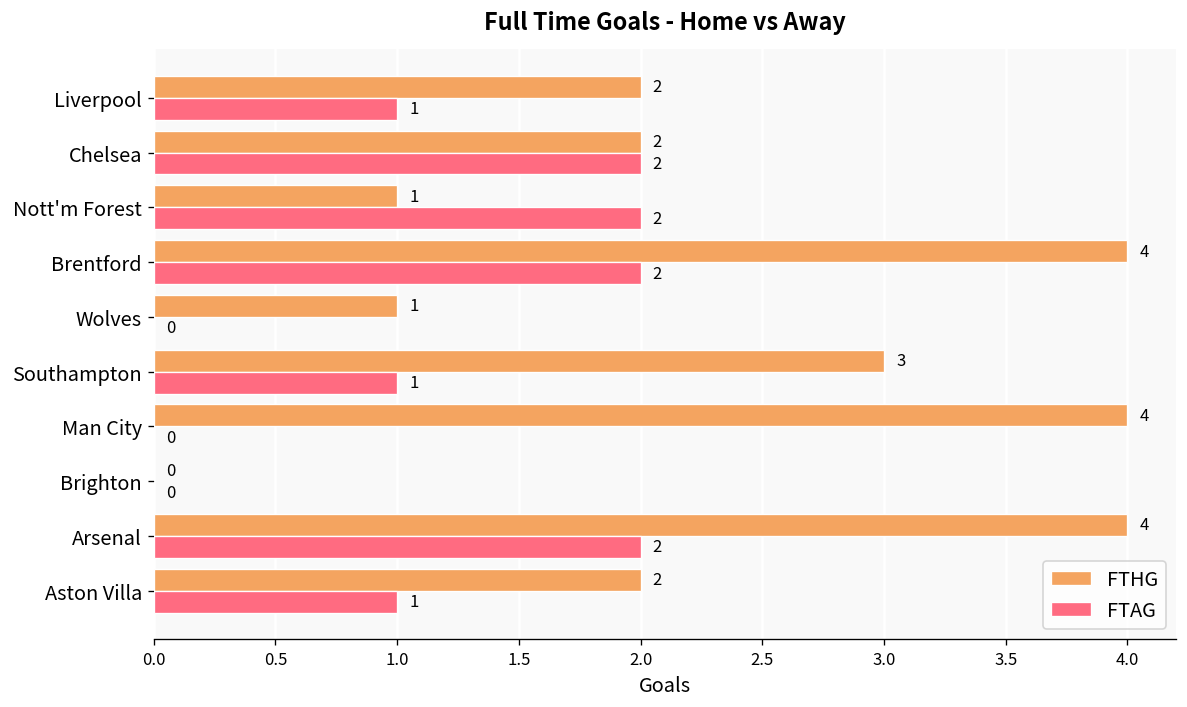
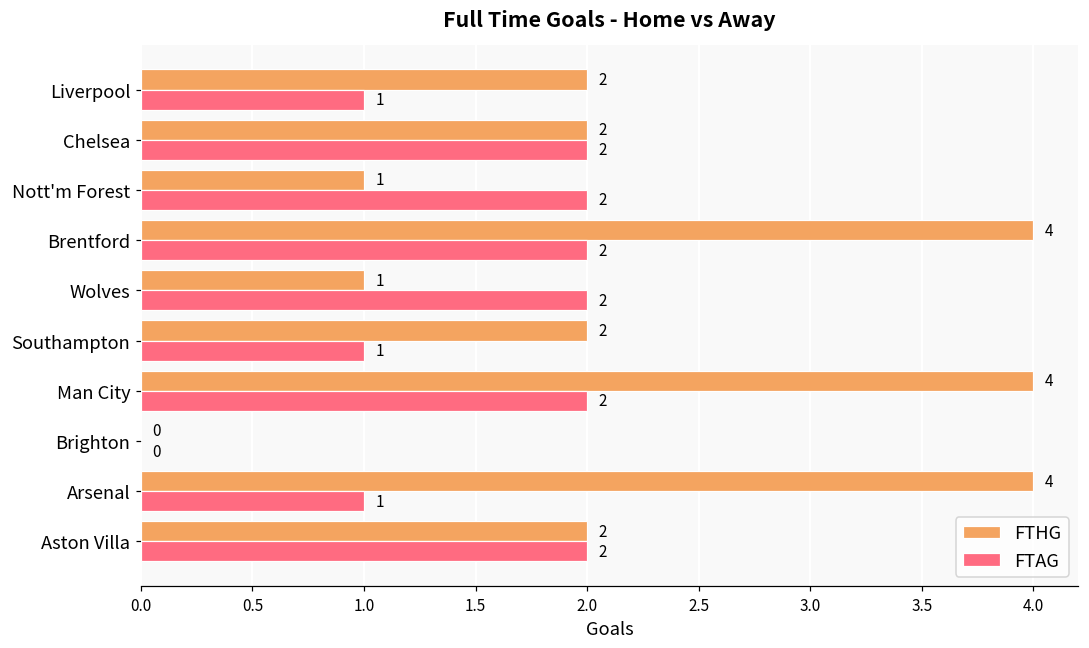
  {
    "FTHG": {
      "Liverpool": 2,
      "Chelsea": 2,
      "Nott'm Forest": 1,
      "Brentford": 4,
      "Wolves": 1,
-     "Southampton": 3,
+     "Southampton": 2,
      "Man City": 4,
      "Brighton": 0,
      "Arsenal": 4,
      "Aston Villa": 2
    },
    "FTAG": {
      "Liverpool": 1,
      "Chelsea": 2,
      "Nott'm Forest": 2,
      "Brentford": 2,
-     "Wolves": 0,
+     "Wolves": 2,
      "Southampton": 1,
-     "Man City": 0,
+     "Man City": 2,
      "Brighton": 0,
-     "Arsenal": 2,
-     "Aston Villa": 1
+     "Arsenal": 1,
+     "Aston Villa": 2
    }
  }
